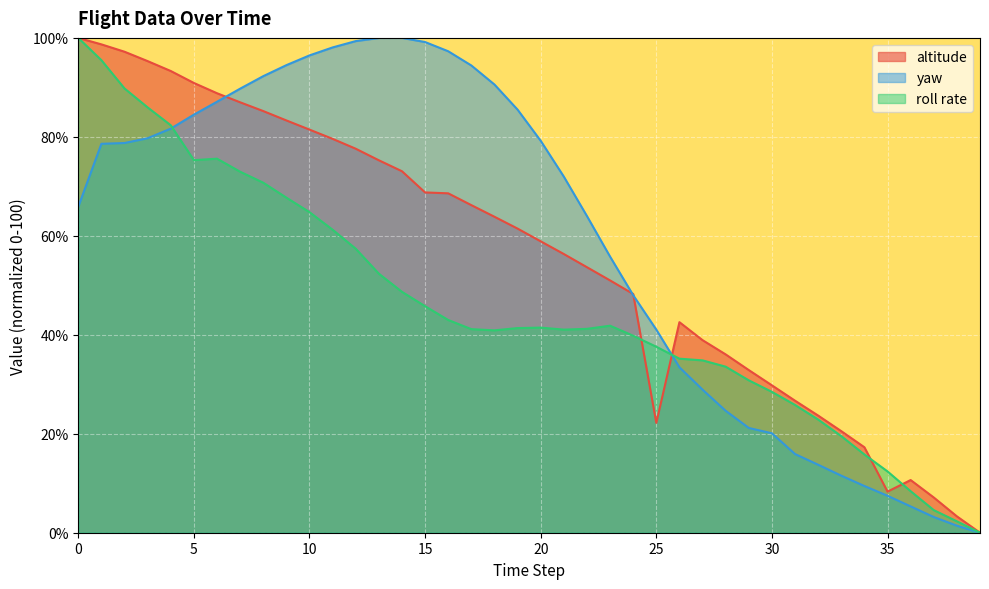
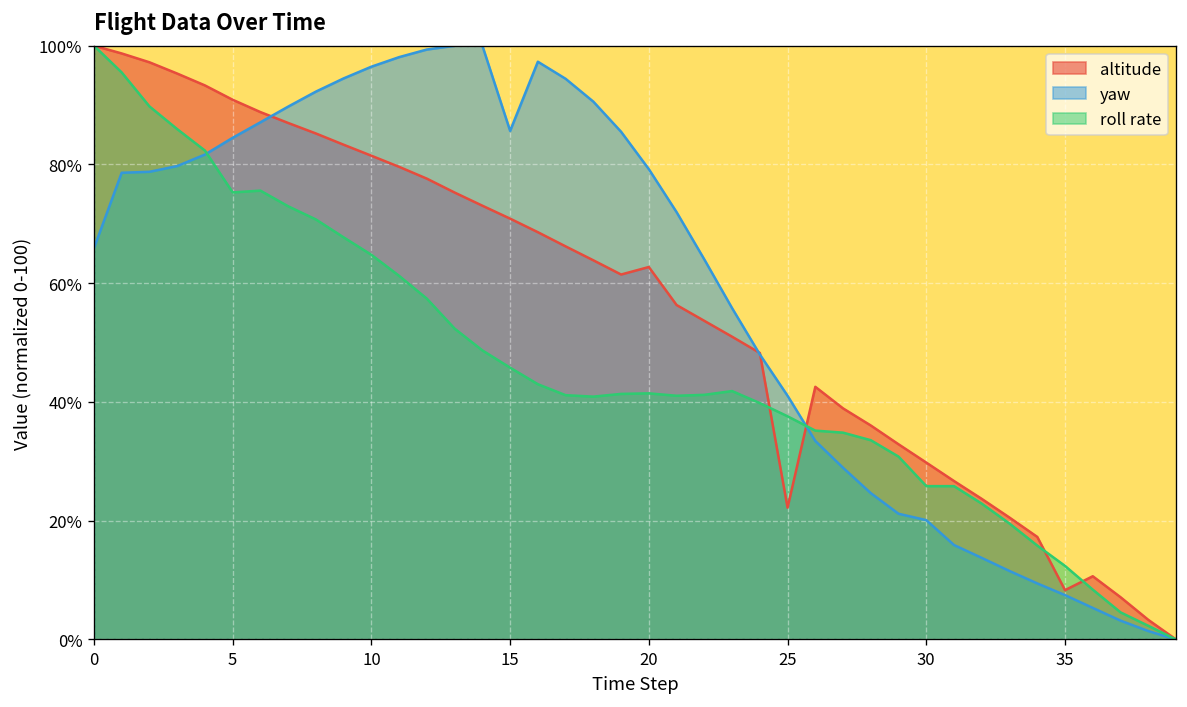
  {
    "altitude": {
      "5": "91%",
      "10": "81%",
-     "15": "69%",
-     "20": "59%",
+     "15": "71%",
+     "20": "63%",
      "25": "22%",
      "30": "30%",
      "35": "8%"
    },
    "yaw": {
      "0": "66%",
      "5": "84%",
      "10": "96%",
-     "15": "99%",
+     "15": "86%",
      "20": "79%",
      "25": "41%",
      "30": "20%",
      "35": "7%"
    },
    "roll rate": {
      "5": "75%",
      "10": "65%",
      "15": "46%",
      "20": "41%",
      "25": "38%",
-     "30": "28%",
+     "30": "26%",
      "35": "12%"
    }
  }
